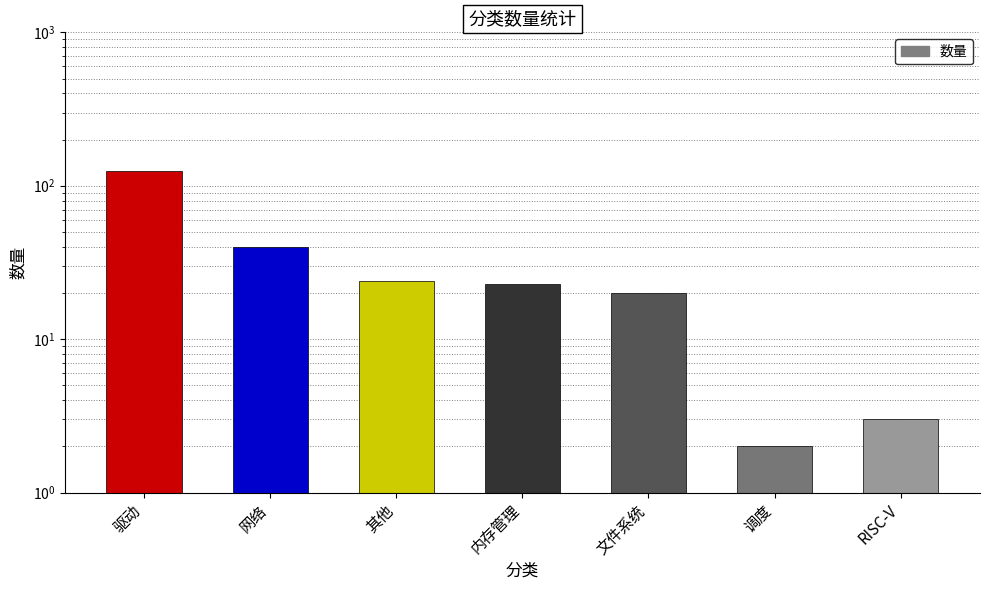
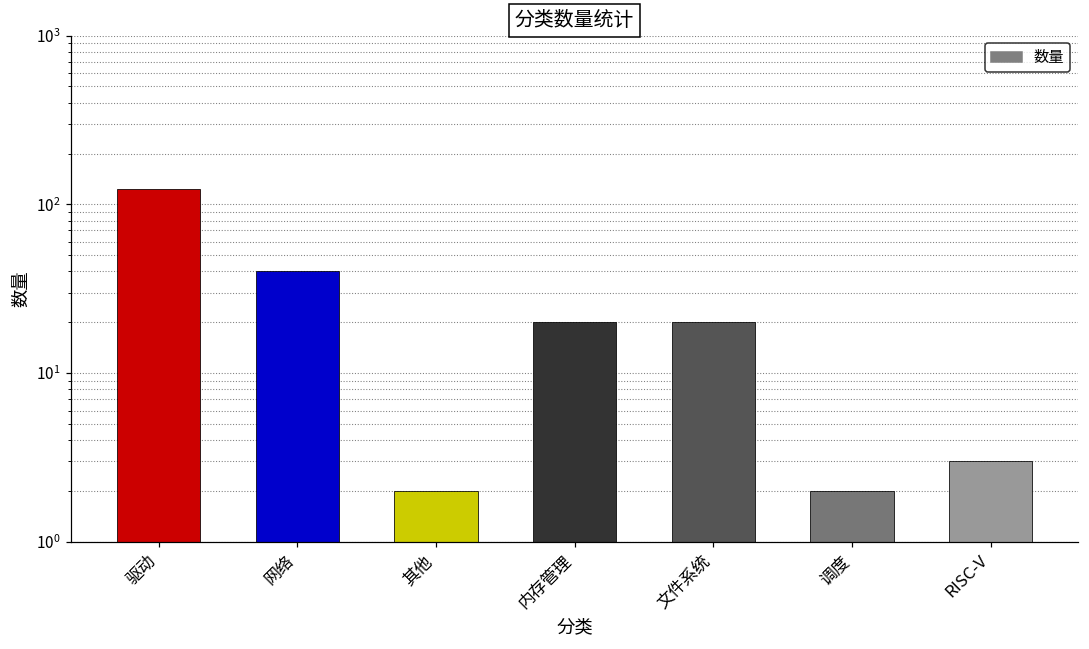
  {
    "驱动": 120,
    "网络": 40,
-   "其他": 24,
-   "内存管理": 23,
+   "其他": 2,
+   "内存管理": 20,
    "文件系统": 20,
    "调度": 2,
    "RISC-V": 3
  }
